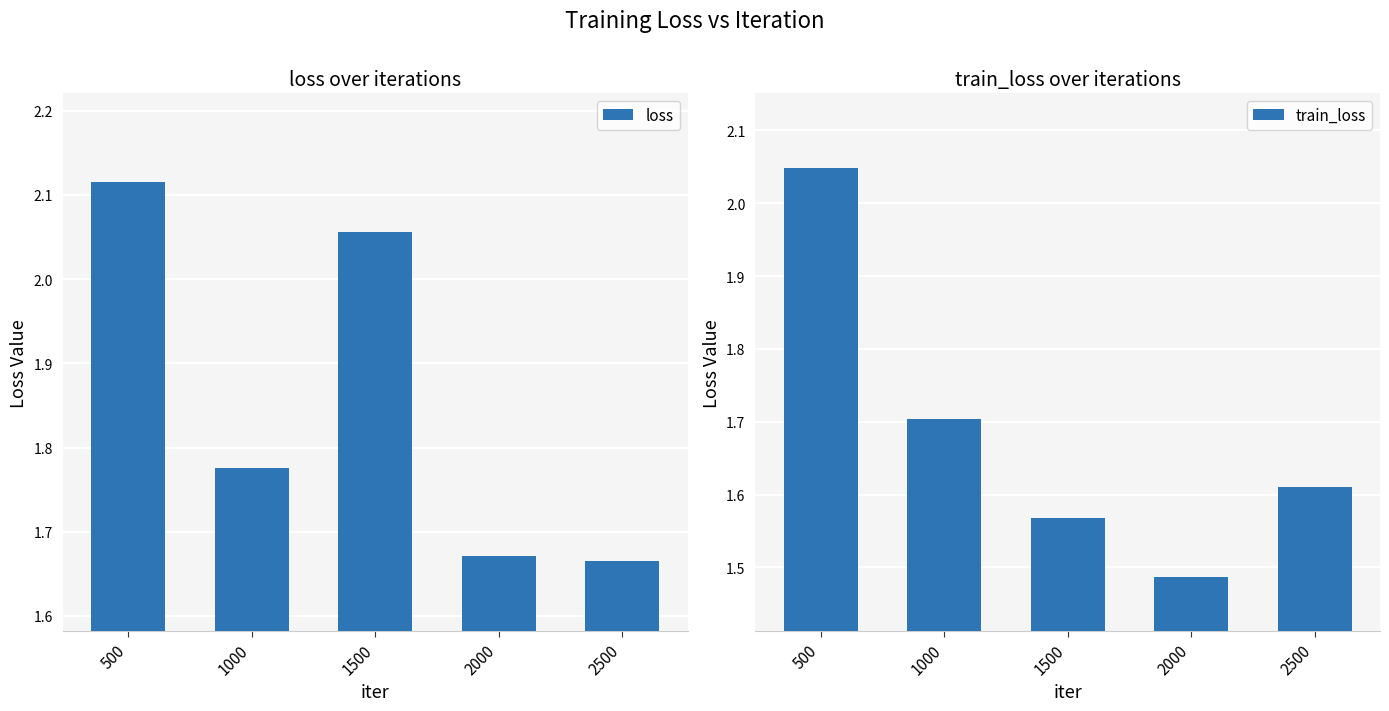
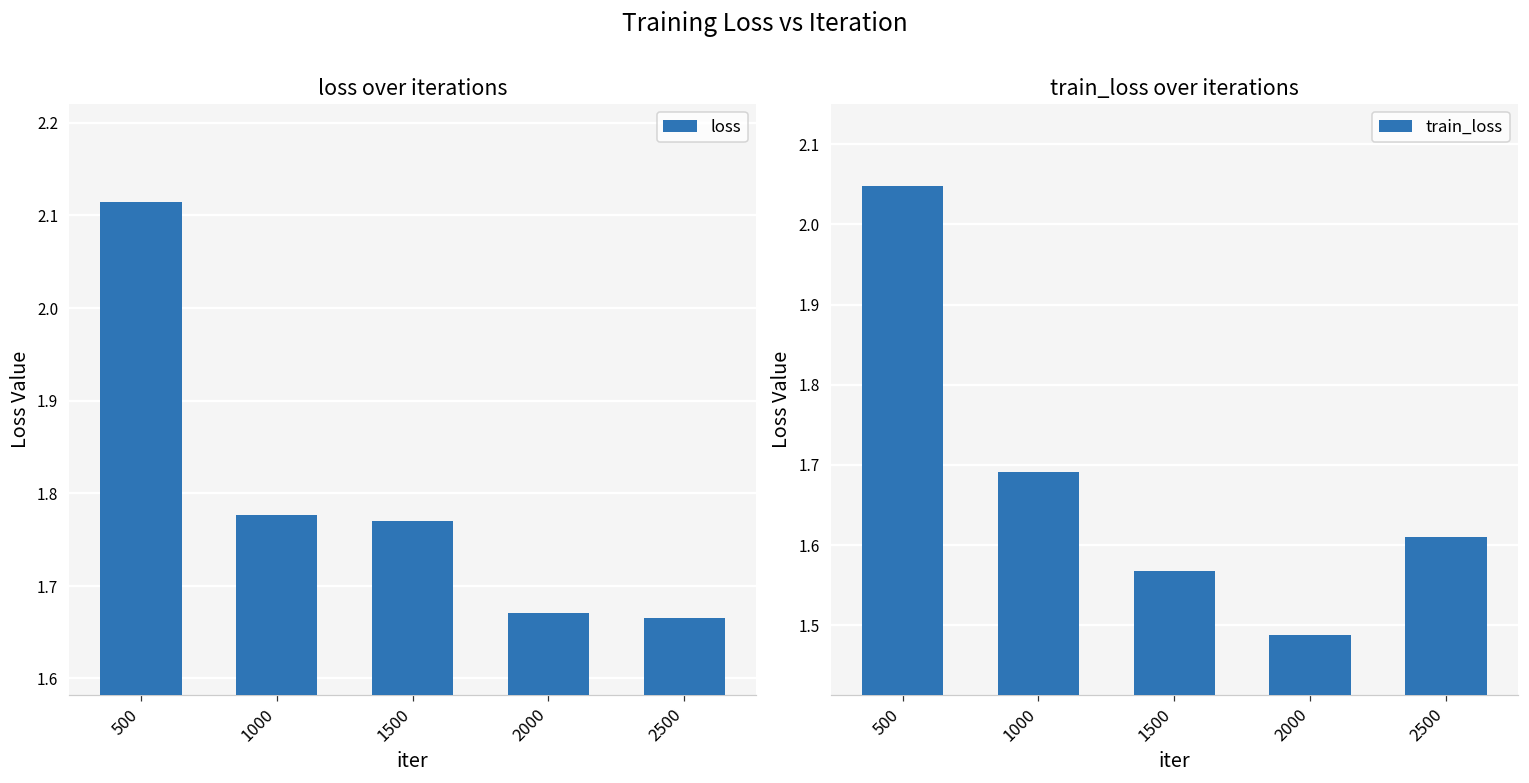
  {
    "loss over iterations": {
      "500": 2.11,
      "1000": 1.78,
-     "1500": 2.06,
+     "1500": 1.77,
      "2000": 1.67,
      "2500": 1.67
    },
    "train_loss over iterations": {
      "500": 2.05,
-     "1000": 1.70,
+     "1000": 1.69,
      "1500": 1.57,
      "2000": 1.49,
      "2500": 1.61
    }
  }
